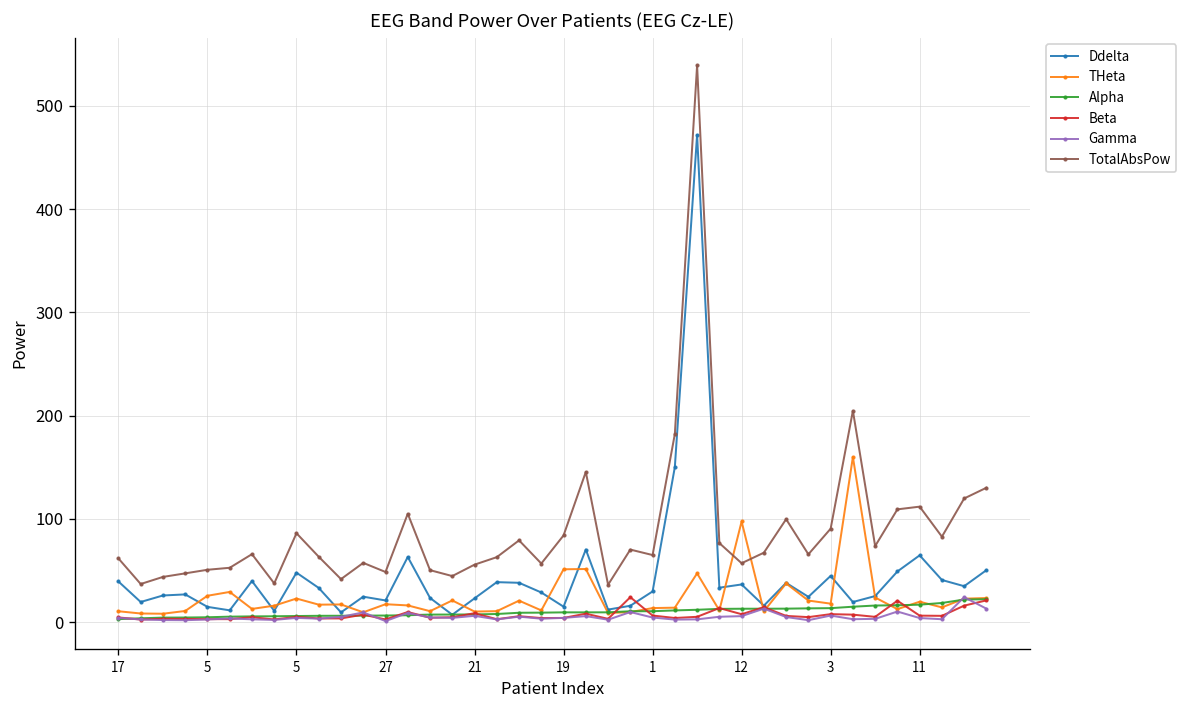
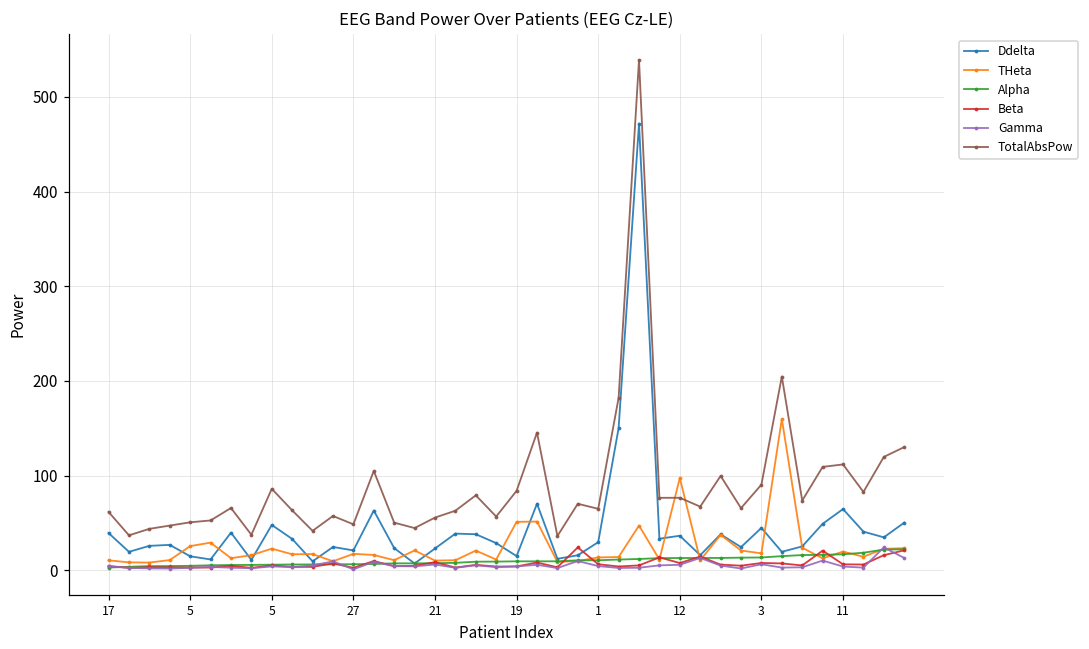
  {
    "Ddelta": {
      "12": 40
    },
    "THeta": {
      "12": 100
    },
    "Alpha": {
      "12": 10
    },
    "TotalAbsPow": {
-     "12": 60
+     "12": 80
    }
  }
